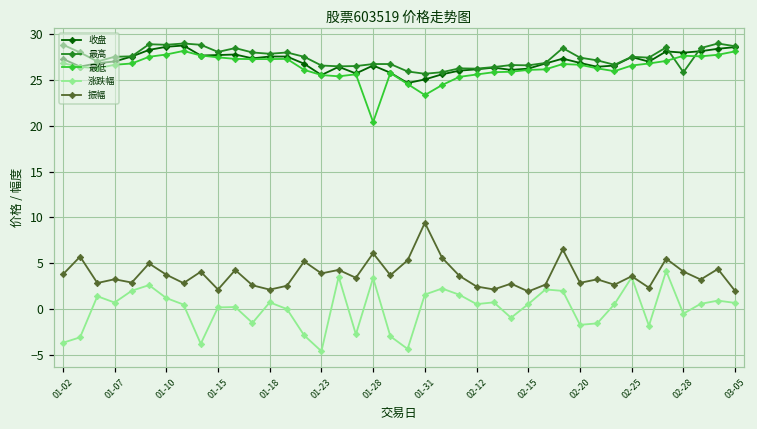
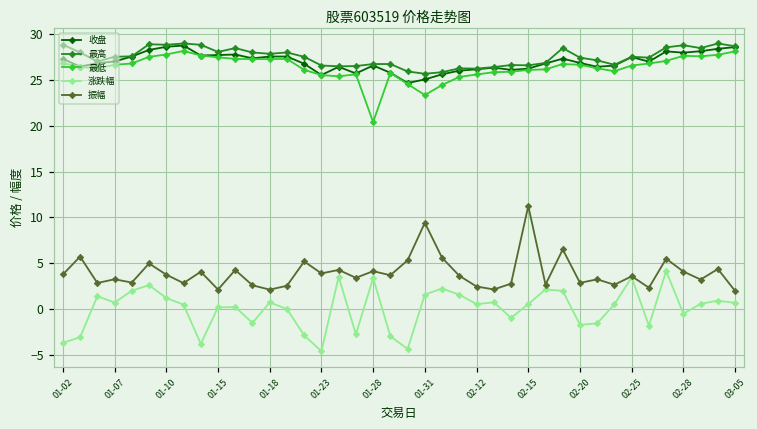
  {
    "收盘": {
      "01-31": 25,
      "02-28": 28
    },
    "最高": {
      "01-15": 28,
      "01-23": 27,
      "01-31": 26,
      "02-15": 27,
      "02-20": 27,
-     "02-28": 26
+     "02-28": 29
    },
    "最低": {
      "01-10": 28,
      "01-28": 20,
      "01-31": 23,
      "02-12": 26,
      "02-25": 27,
      "02-28": 28,
      "03-05": 28
    },
    "涨跌幅": {
      "01-02": -4,
      "01-07": 1,
      "01-10": 1,
      "01-15": 0,
      "01-18": 1,
      "01-23": -5,
      "01-28": 3,
      "01-31": 2,
      "02-12": 1,
      "02-15": 1,
      "02-20": -2,
      "02-28": -1,
      "03-05": 1
    },
    "振幅": {
      "01-02": 4,
      "01-07": 3,
      "01-10": 4,
      "01-15": 2,
      "01-18": 2,
      "01-23": 4,
-     "01-28": 6,
+     "01-28": 4,
      "01-31": 9,
      "02-12": 2,
-     "02-15": 2,
+     "02-15": 11,
      "02-20": 3,
      "02-28": 4,
      "03-05": 2
    }
  }
